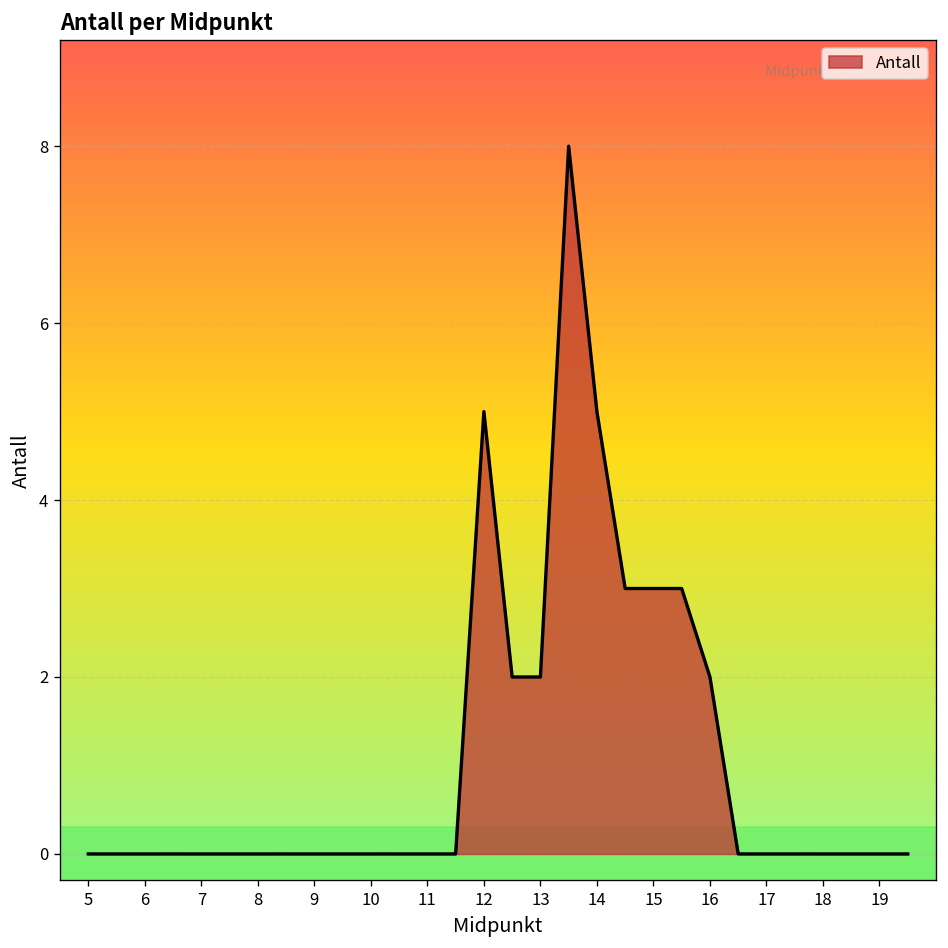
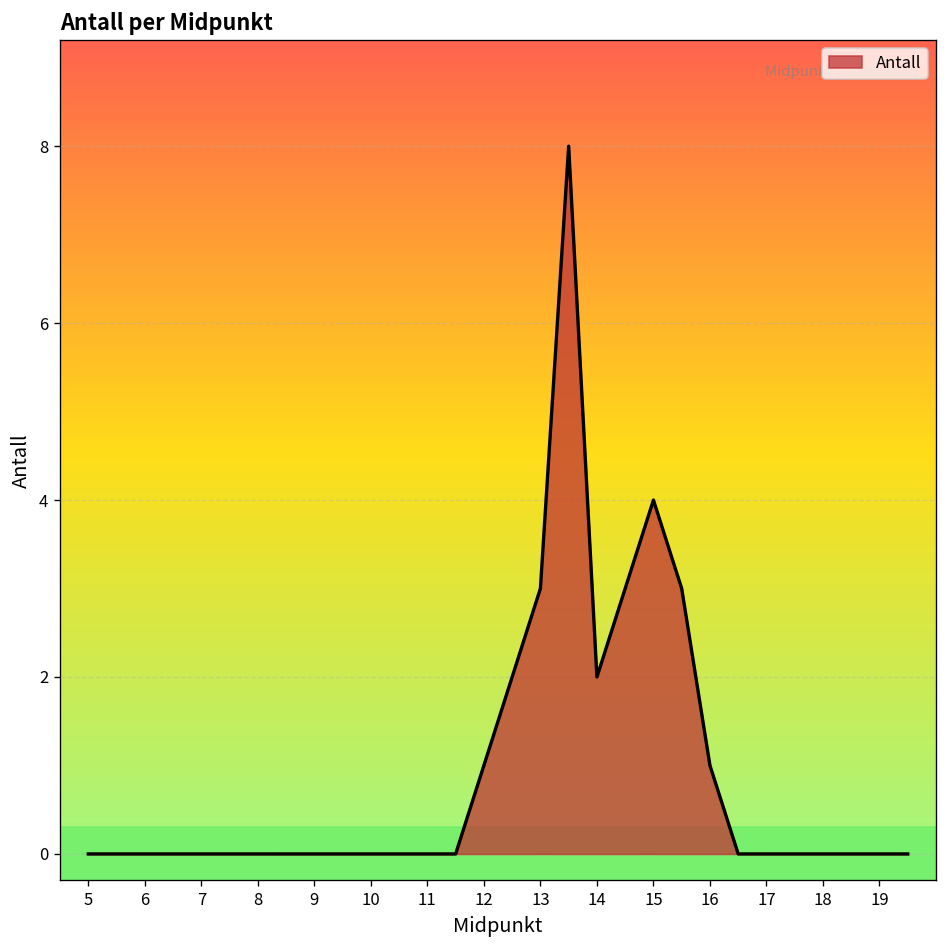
  {
-   "12": 5,
-   "13": 2,
-   "14": 5,
-   "15": 3,
-   "16": 2
+   "12": 1,
+   "13": 3,
+   "14": 2,
+   "15": 4,
+   "16": 1
  }
